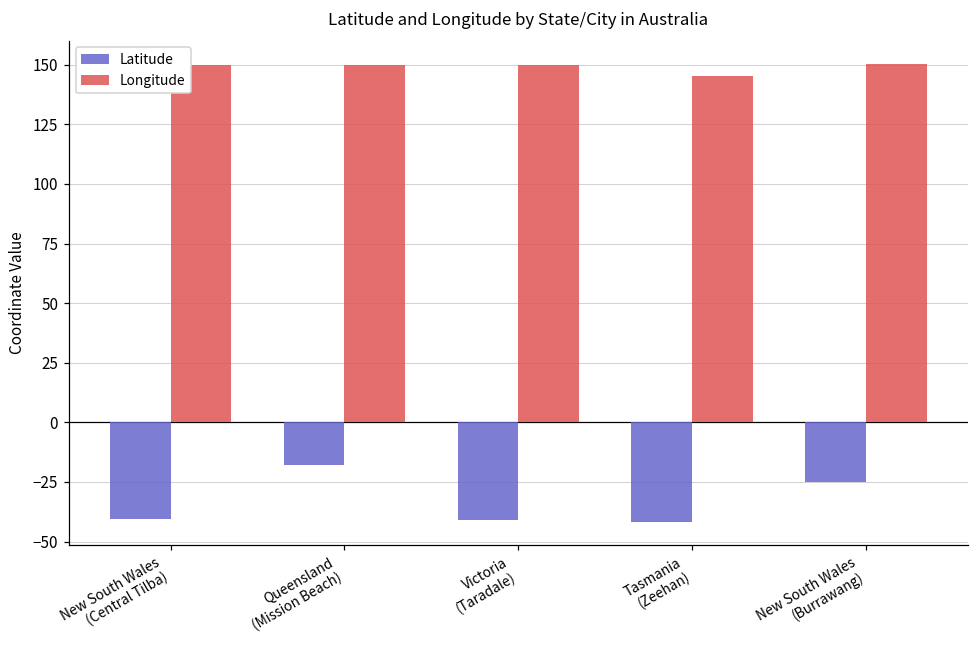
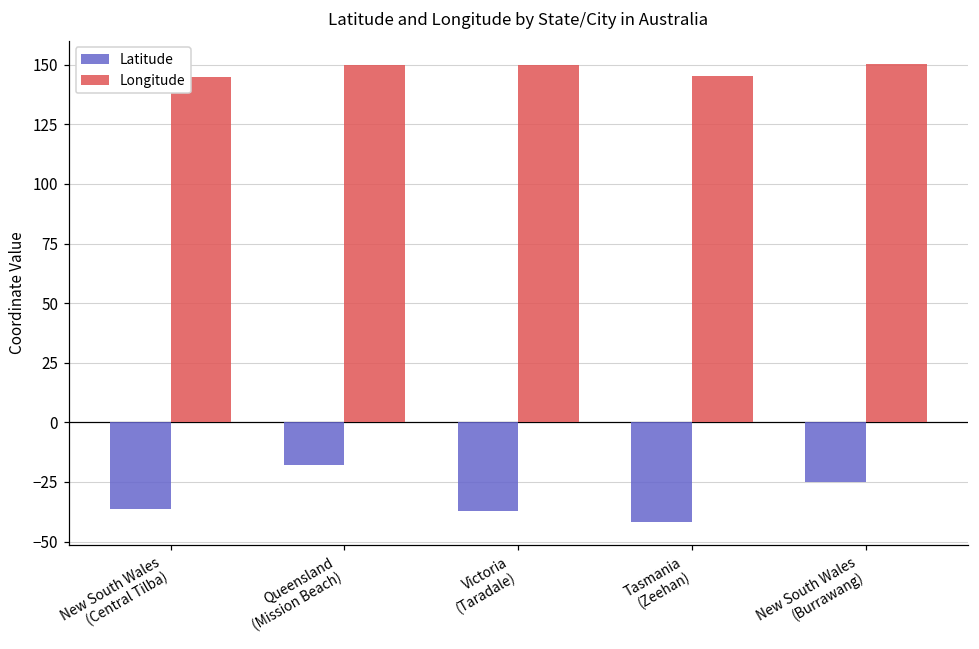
  {
    "Latitude": {
-     "New South Wales (Central Tilba)": -41,
+     "New South Wales (Central Tilba)": -36,
      "Queensland (Mission Beach)": -18,
-     "Victoria (Taradale)": -41,
+     "Victoria (Taradale)": -37,
      "Tasmania (Zeehan)": -42,
      "New South Wales (Burrawang)": -25
    },
    "Longitude": {
-     "New South Wales (Central Tilba)": 150,
+     "New South Wales (Central Tilba)": 145,
      "Queensland (Mission Beach)": 150,
      "Victoria (Taradale)": 150,
      "Tasmania (Zeehan)": 145,
      "New South Wales (Burrawang)": 151
    }
  }
